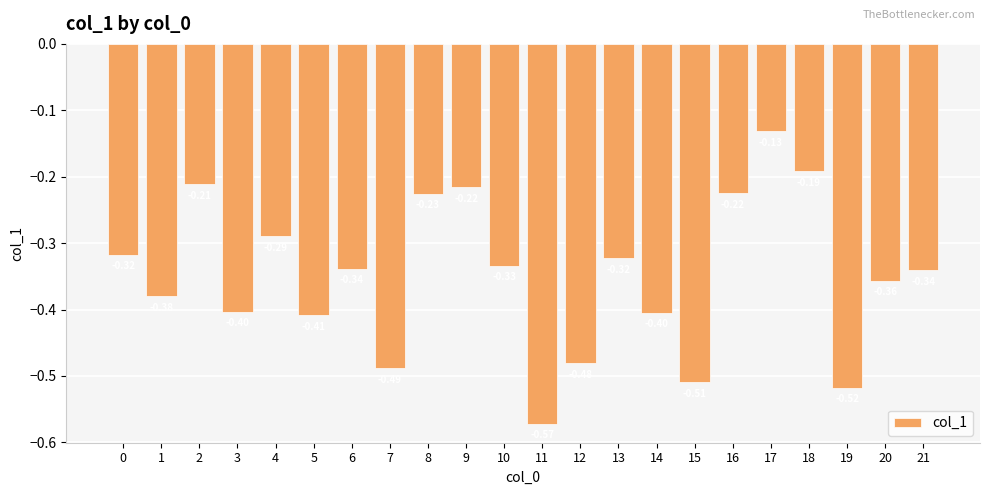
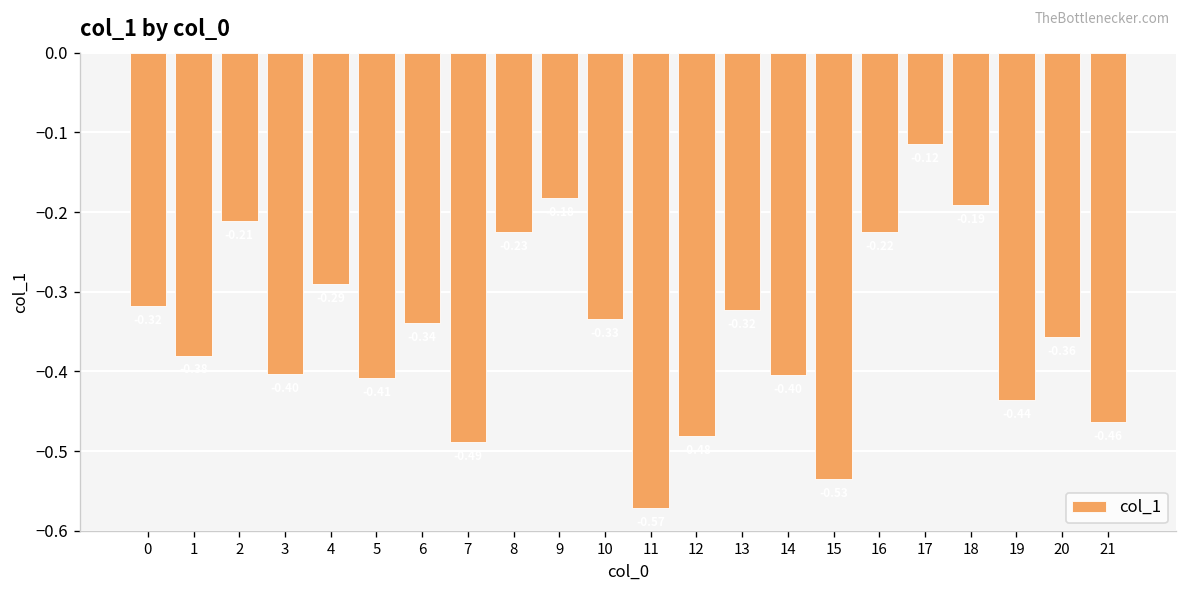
  {
    "0": -0.32,
    "1": -0.38,
    "2": -0.21,
    "3": -0.40,
    "4": -0.29,
    "5": -0.41,
    "6": -0.34,
    "7": -0.49,
    "8": -0.23,
-   "9": -0.22,
+   "9": -0.18,
    "10": -0.33,
    "11": -0.57,
    "12": -0.48,
    "13": -0.32,
    "14": -0.40,
-   "15": -0.51,
+   "15": -0.53,
    "16": -0.22,
-   "17": -0.13,
+   "17": -0.12,
    "18": -0.19,
-   "19": -0.52,
+   "19": -0.44,
    "20": -0.36,
-   "21": -0.34
+   "21": -0.46
  }
